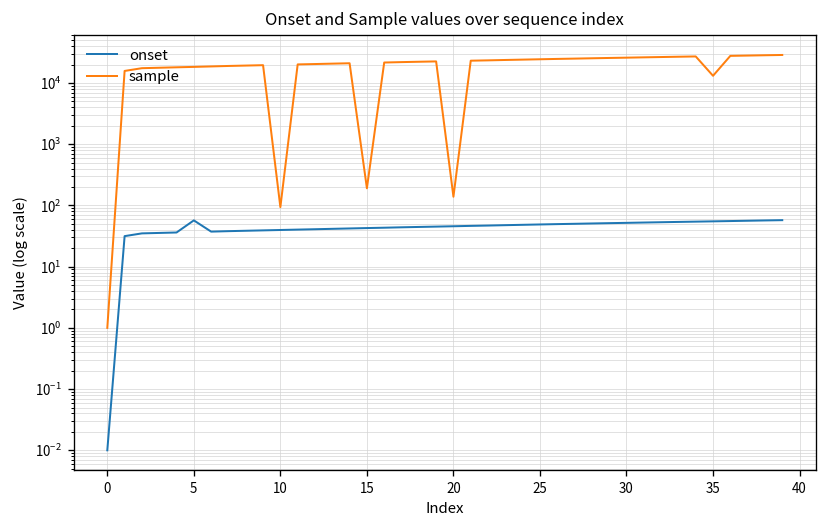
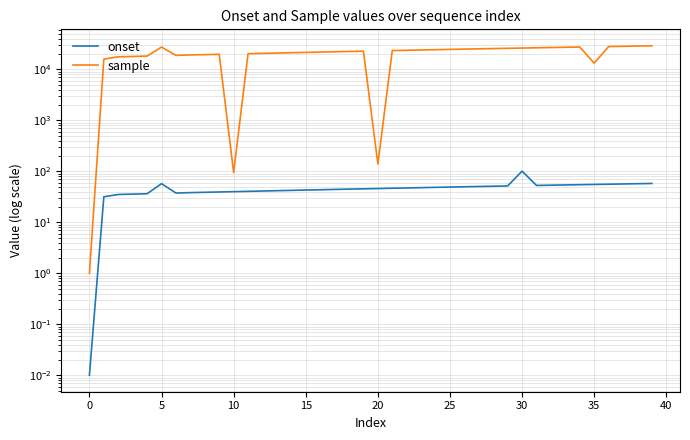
  {
    "onset": {
      "0": 0.010,
      "5": 60,
      "10": 40,
      "15": 40,
      "20": 50,
      "25": 50,
-     "30": 50,
+     "30": 100,
      "35": 60
    },
    "sample": {
      "0": 1,
-     "5": 18000,
+     "5": 30000,
      "10": 90,
-     "15": 190,
+     "15": 21000,
      "20": 140,
      "25": 20000,
      "30": 30000,
      "35": 13000
    }
  }
